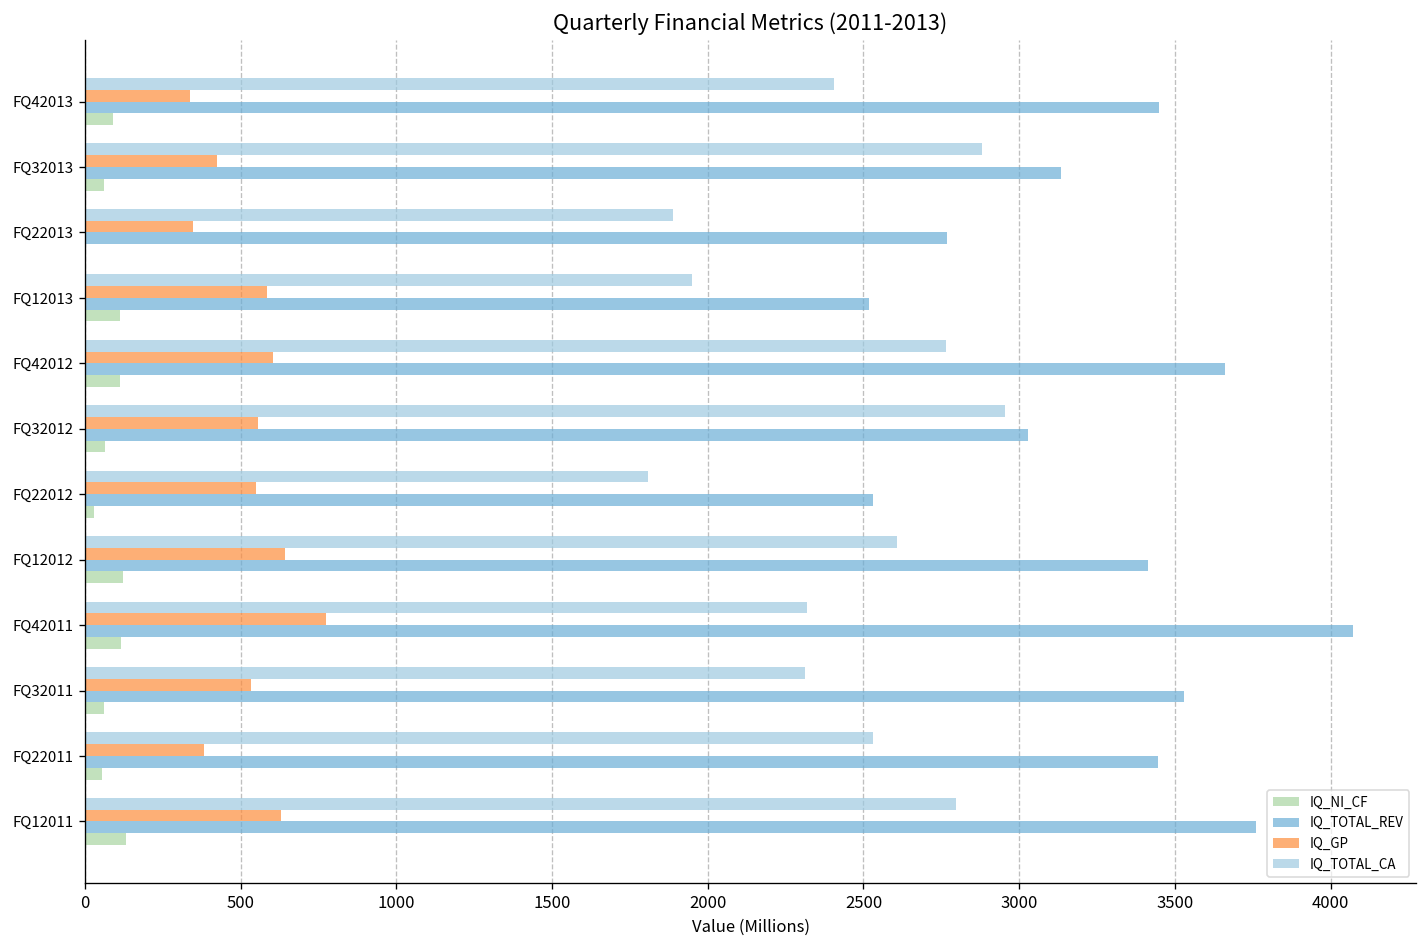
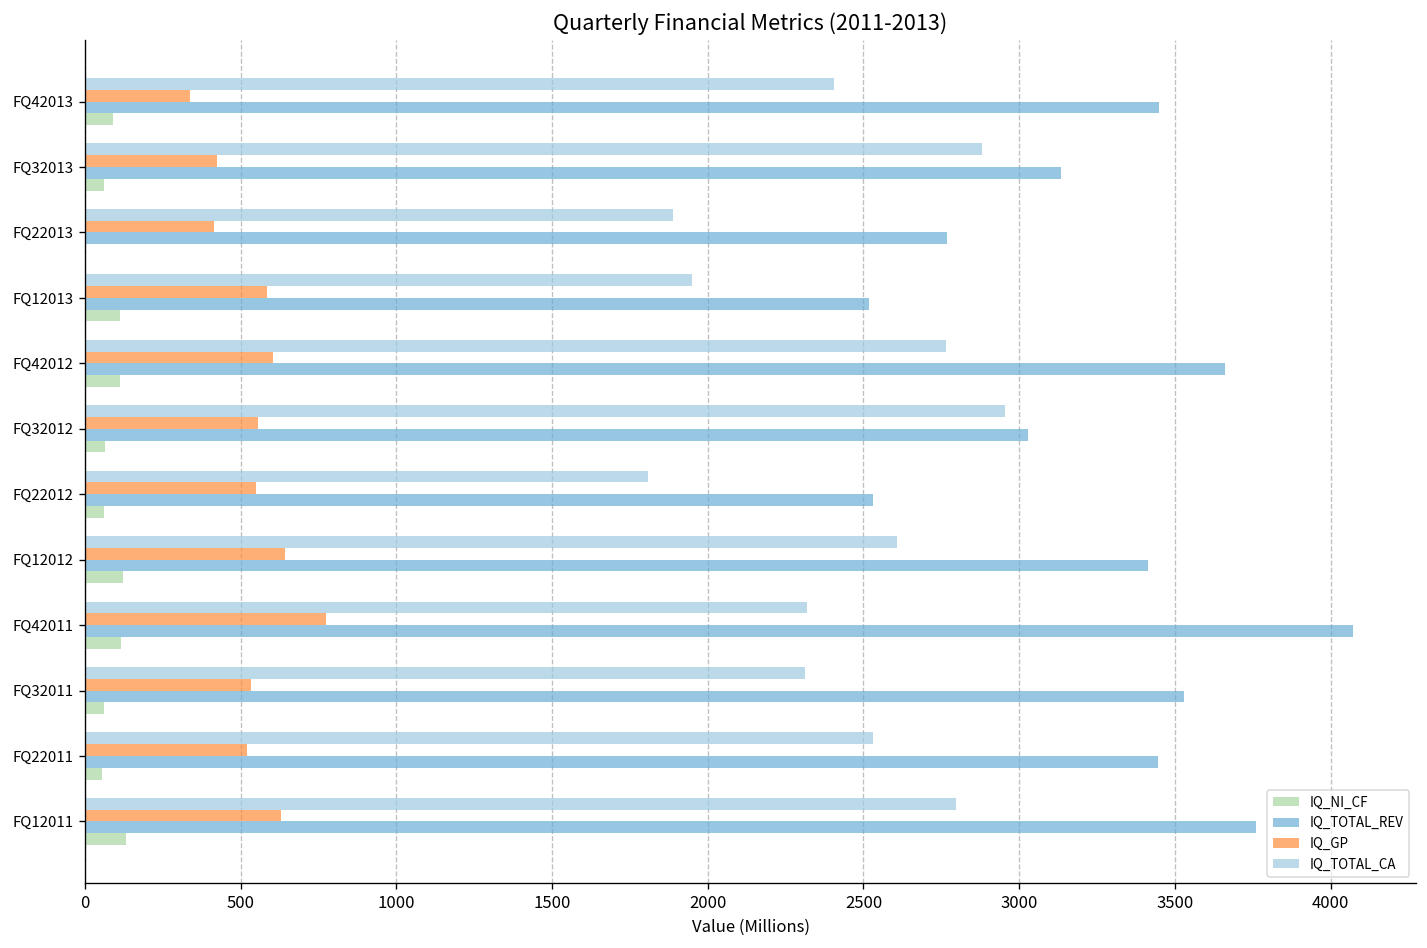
  {
    "IQ_NI_CF": {
      "FQ42013": 90,
      "FQ32013": 60,
      "FQ12013": 110,
      "FQ42012": 110,
      "FQ32012": 70,
-     "FQ22012": 30,
+     "FQ22012": 60,
      "FQ12012": 120,
      "FQ42011": 120,
      "FQ32011": 60,
      "FQ22011": 60,
      "FQ12011": 130
    },
    "IQ_GP": {
      "FQ42013": 340,
      "FQ32013": 420,
-     "FQ22013": 350,
+     "FQ22013": 410,
      "FQ12013": 580,
      "FQ42012": 600,
      "FQ32012": 550,
      "FQ22012": 550,
      "FQ12012": 640,
      "FQ42011": 770,
      "FQ32011": 530,
-     "FQ22011": 380,
+     "FQ22011": 520,
      "FQ12011": 630
    }
  }
